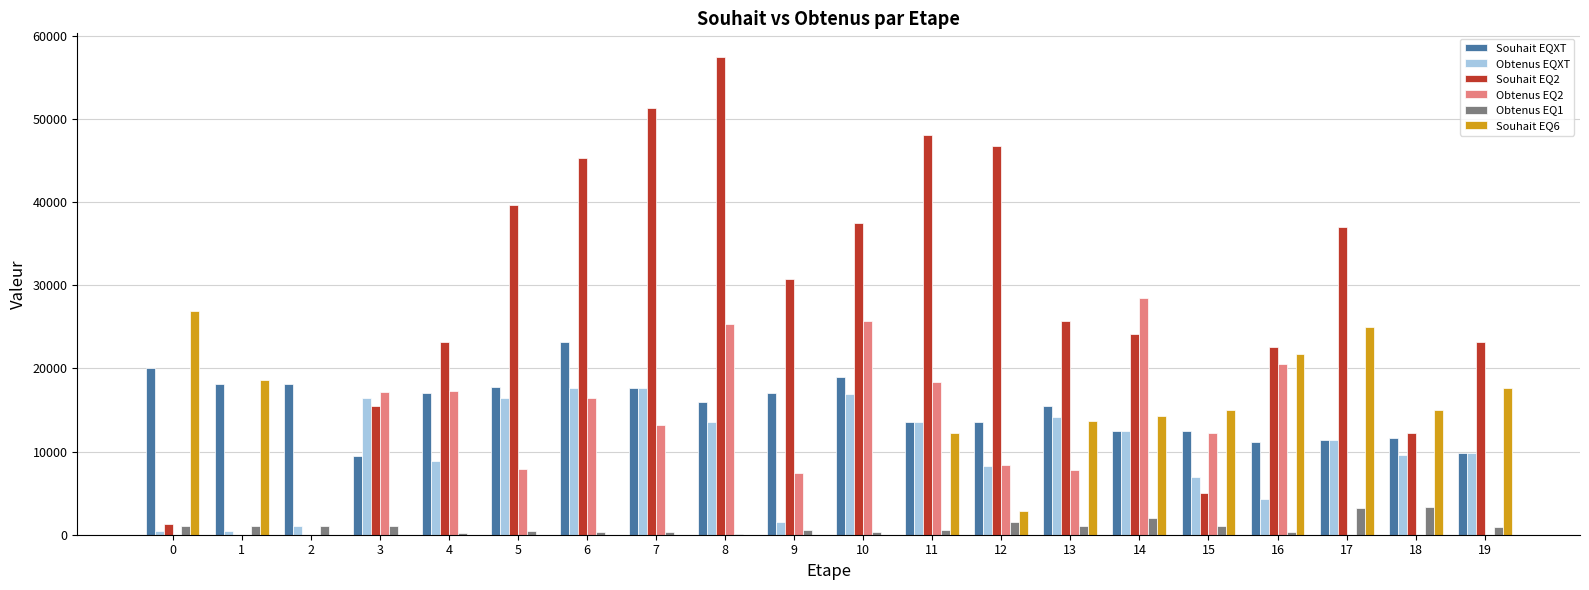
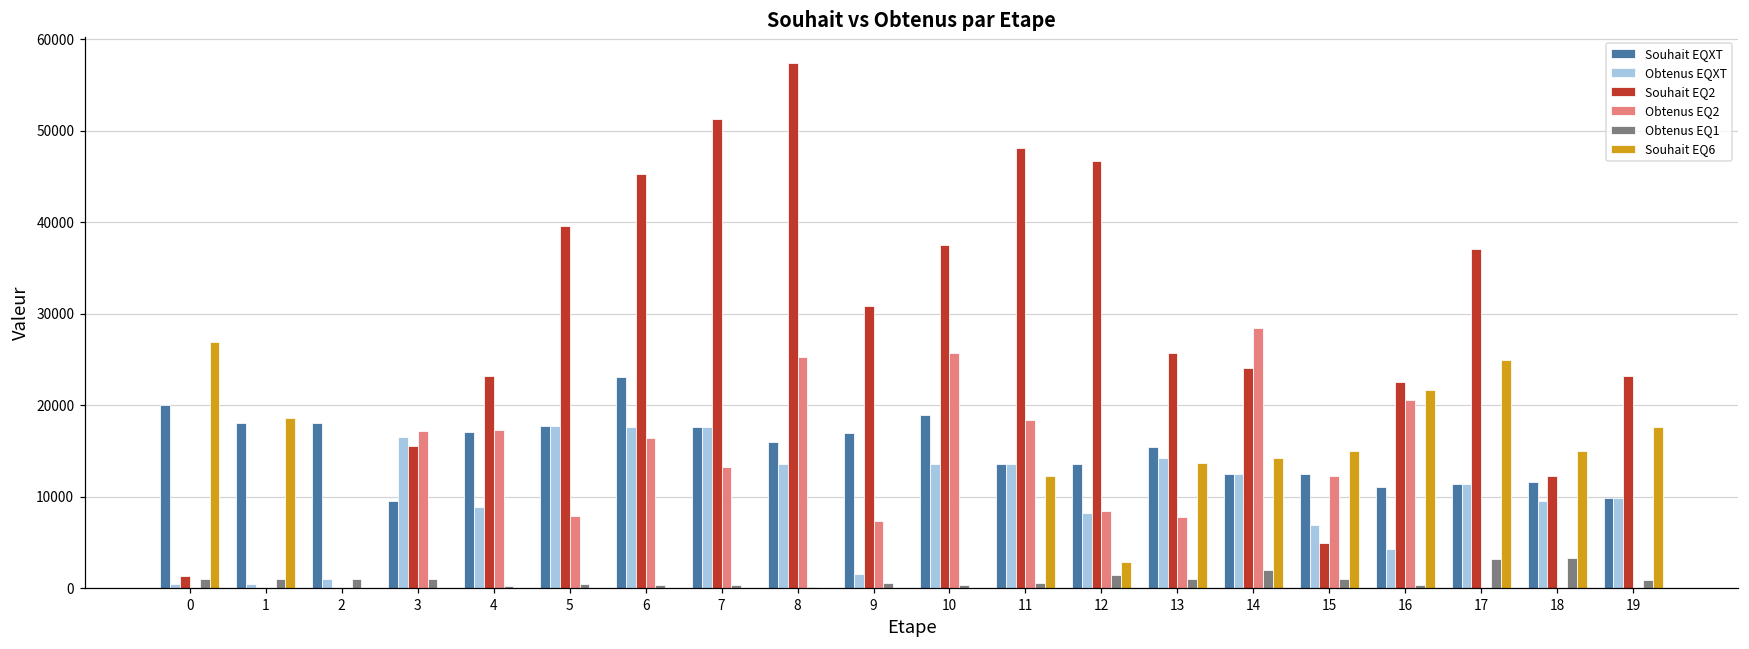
  {
    "Souhait EQXT": {
      "0": 20000,
      "1": 18000,
      "2": 18000,
      "3": 10000,
      "4": 17000,
      "5": 18000,
      "6": 23000,
      "7": 18000,
      "8": 16000,
      "9": 17000,
      "10": 19000,
      "11": 14000,
      "12": 14000,
      "13": 15000,
      "14": 13000,
      "15": 13000,
      "16": 11000,
      "17": 11000,
      "18": 12000,
      "19": 10000
    },
    "Obtenus EQXT": {
      "0": 0,
      "1": 0,
      "2": 1000,
      "3": 17000,
      "4": 9000,
-     "5": 16000,
+     "5": 18000,
      "6": 18000,
      "7": 18000,
      "8": 14000,
      "9": 2000,
-     "10": 17000,
+     "10": 14000,
      "11": 14000,
      "12": 8000,
      "13": 14000,
      "14": 13000,
      "15": 7000,
      "16": 4000,
      "17": 11000,
      "18": 10000,
      "19": 10000
    },
    "Souhait EQ2": {
      "0": 1000,
      "1": 0,
      "2": 0,
      "3": 16000,
      "4": 23000,
      "5": 40000,
      "6": 45000,
      "7": 51000,
      "8": 57000,
      "9": 31000,
      "10": 37000,
      "11": 48000,
      "12": 47000,
      "13": 26000,
      "14": 24000,
      "15": 5000,
      "16": 23000,
      "17": 37000,
      "18": 12000,
      "19": 23000
    },
    "Obtenus EQ2": {
      "0": 0,
      "1": 0,
      "2": 0,
      "3": 17000,
      "4": 17000,
      "5": 8000,
      "6": 16000,
      "7": 13000,
      "8": 25000,
      "9": 7000,
      "10": 26000,
      "11": 18000,
      "12": 8000,
      "13": 8000,
      "14": 28000,
      "15": 12000,
      "16": 21000,
      "17": 0,
      "18": 0,
      "19": 0
    },
    "Obtenus EQ1": {
      "0": 1000,
      "1": 1000,
      "2": 1000,
      "3": 1000,
      "5": 0,
      "6": 0,
      "7": 0,
      "9": 1000,
      "10": 0,
      "11": 1000,
      "12": 1000,
      "13": 1000,
      "14": 2000,
      "15": 1000,
      "16": 0,
      "17": 3000,
      "18": 3000,
      "19": 1000
    },
    "Souhait EQ6": {
      "0": 27000,
      "1": 19000,
      "2": 0,
      "3": 0,
      "4": 0,
      "5": 0,
      "6": 0,
      "7": 0,
      "8": 0,
      "9": 0,
      "10": 0,
      "11": 12000,
      "12": 3000,
      "13": 14000,
      "14": 14000,
      "15": 15000,
      "16": 22000,
      "17": 25000,
      "18": 15000,
      "19": 18000
    }
  }
